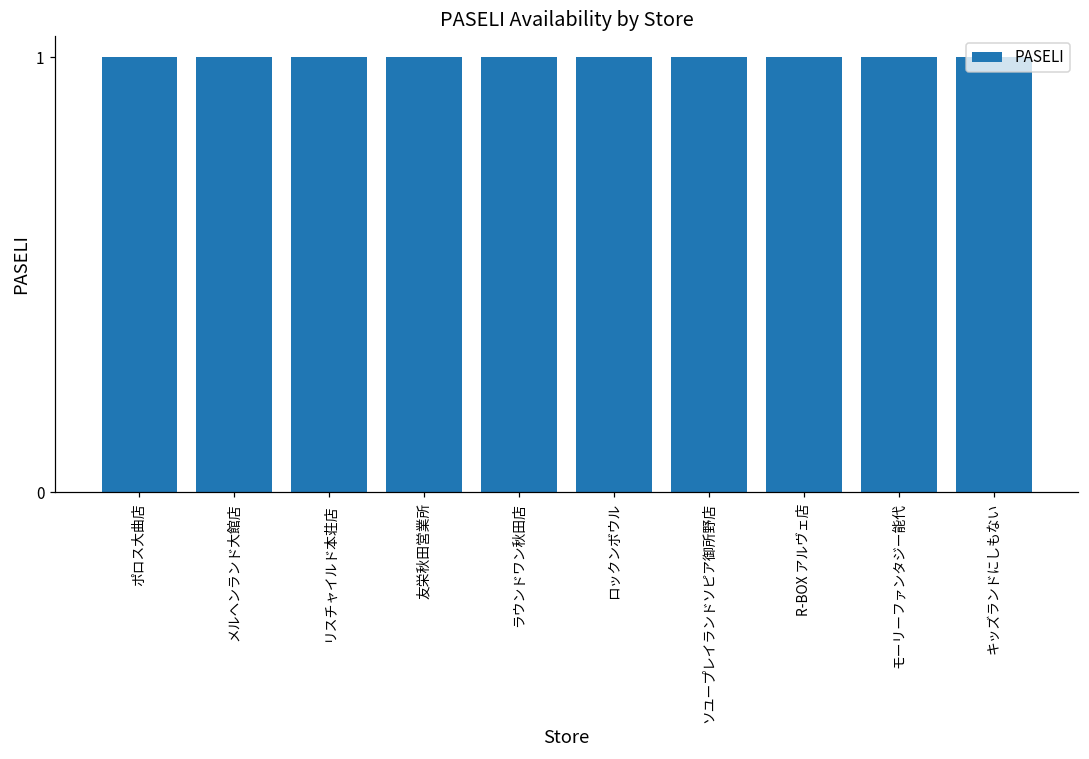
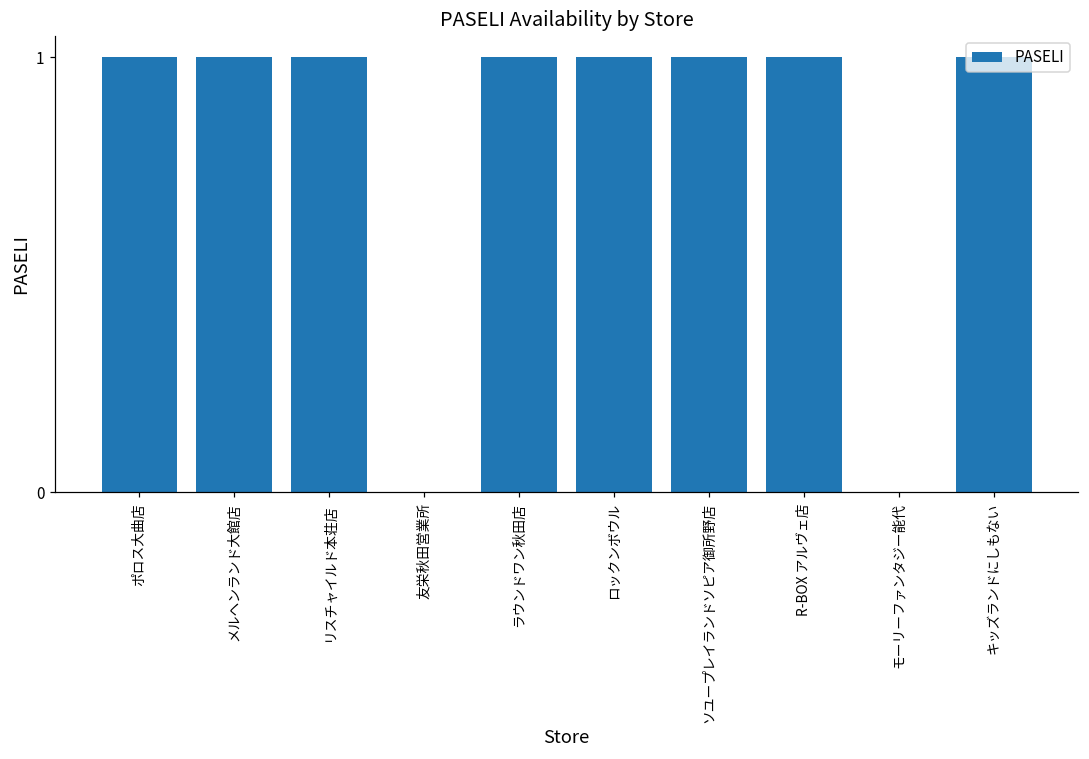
  {
    "ポロス大曲店": 1,
    "メルヘンランド大館店": 1,
    "リスチャイルド本荘店": 1,
-   "友栄秋田営業所": 1,
+   "友栄秋田営業所": 0,
    "ラウンドワン秋田店": 1,
    "ロックンボウル": 1,
    "ソユープレイランドソピア御所野店": 1,
    "R-BOX アルヴェ店": 1,
-   "モーリーファンタジー能代": 1
+   "モーリーファンタジー能代": 0
  }
